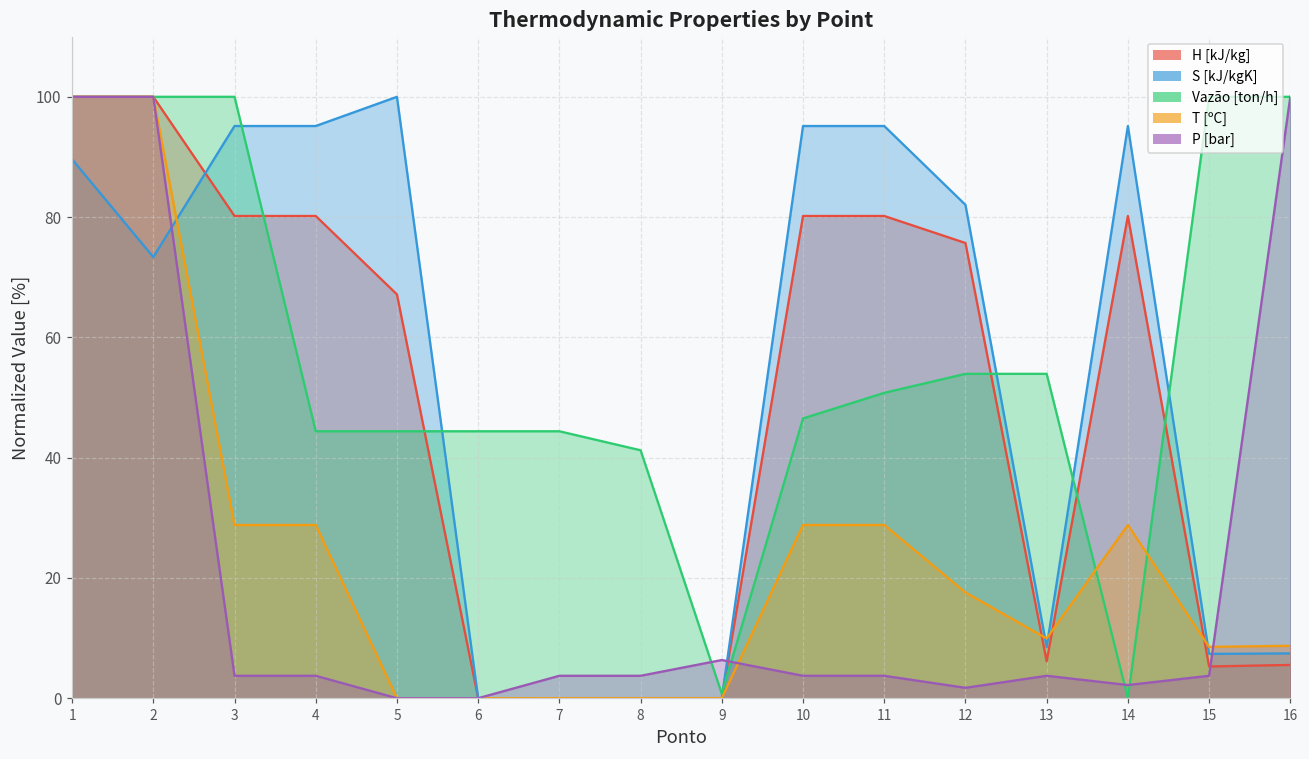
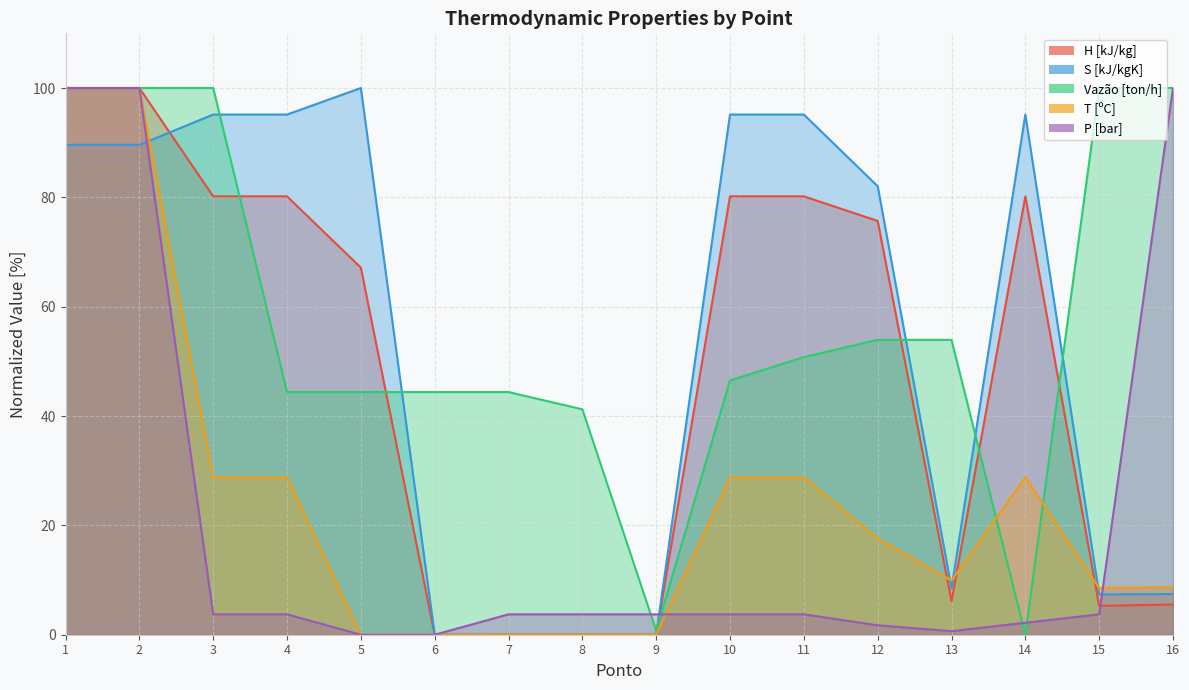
  {
    "S [kJ/kgK]": {
      "1": 90,
-     "2": 73,
+     "2": 90,
      "3": 95,
      "4": 95,
      "5": 100,
      "10": 95,
      "11": 95,
      "12": 82,
      "13": 8,
      "14": 95,
      "15": 7,
      "16": 7
    },
    "Vazão [ton/h]": {
      "3": 100,
      "4": 44,
      "5": 44,
      "6": 44,
      "7": 44,
      "8": 41,
      "9": 1,
      "10": 47,
      "11": 51,
      "12": 54,
      "13": 54,
      "14": 0
    },
    "P [bar]": {
      "3": 4,
      "4": 4,
      "7": 4,
      "8": 4,
-     "9": 6,
+     "9": 4,
      "10": 4,
      "11": 4,
      "12": 2,
-     "13": 4,
+     "13": 1,
      "14": 2,
      "15": 4
    }
  }
